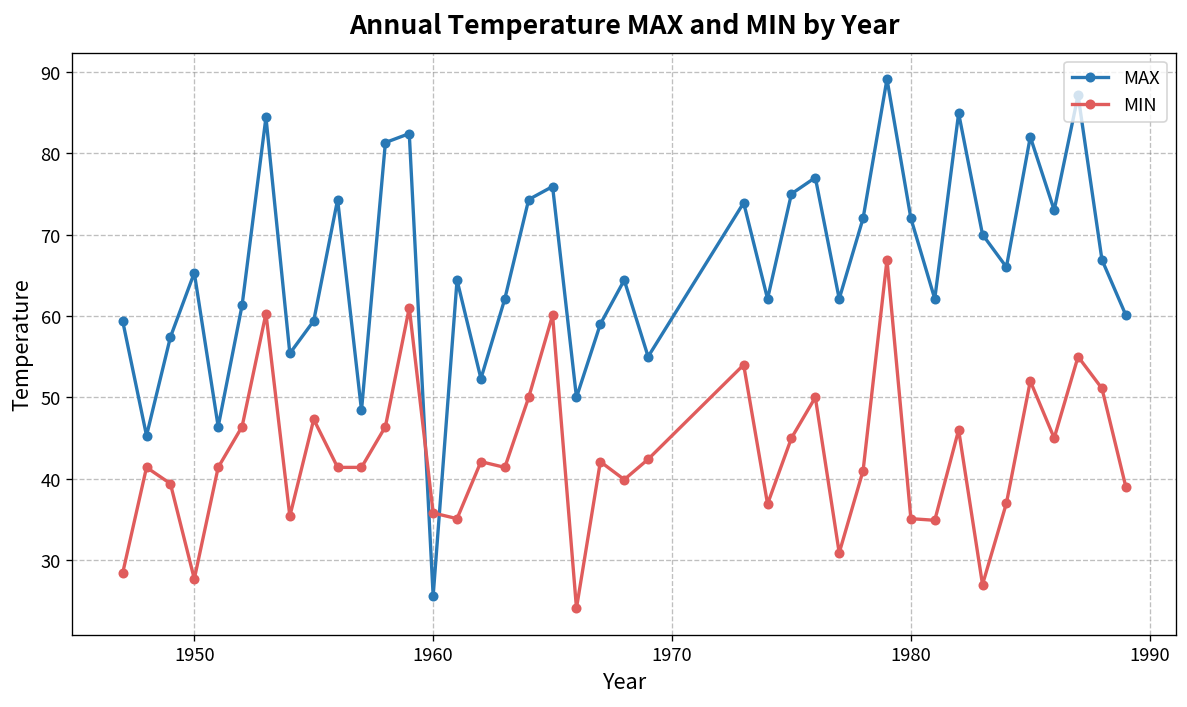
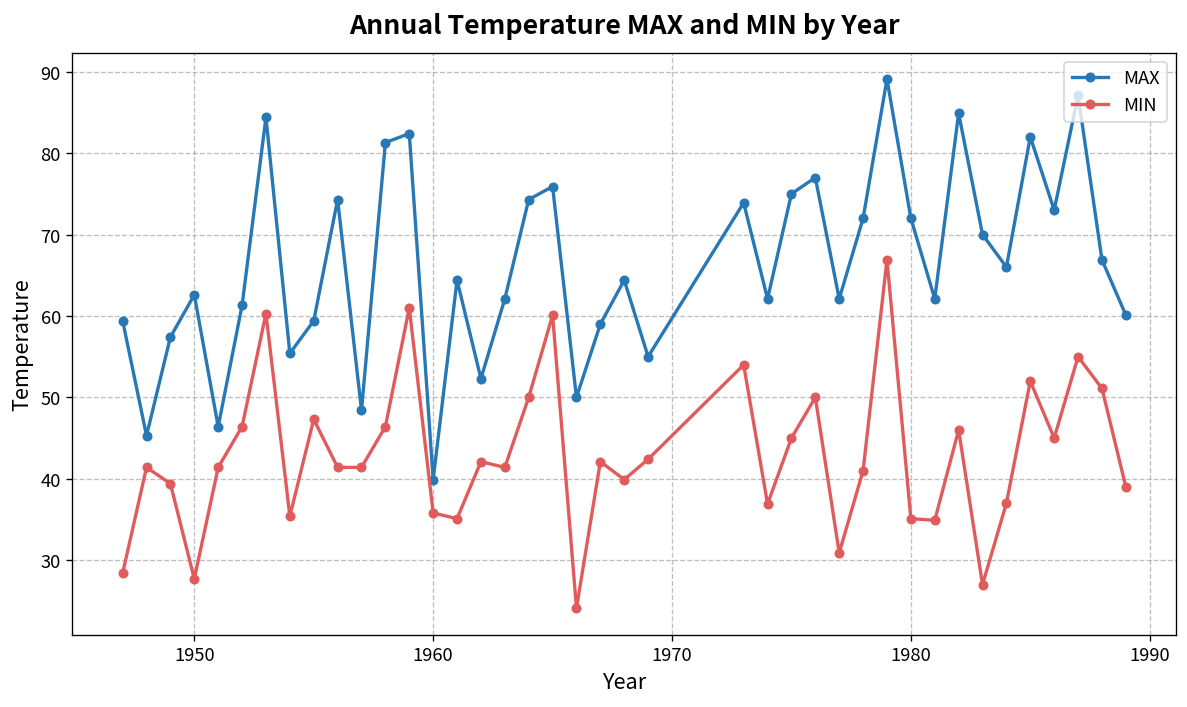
  {
    "MAX": {
-     "1950": 65,
-     "1960": 26,
+     "1950": 63,
+     "1960": 40,
      "1980": 72
    },
    "MIN": {
      "1950": 28,
      "1960": 36,
      "1980": 35
    }
  }
